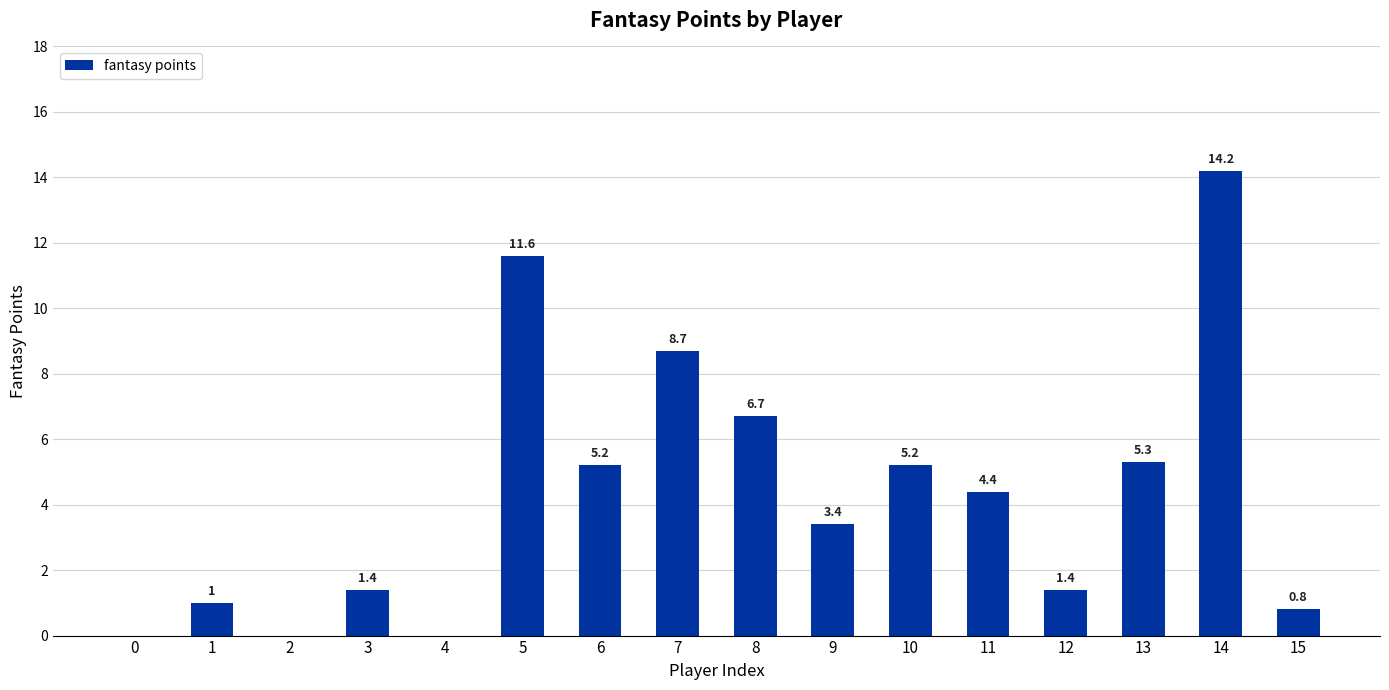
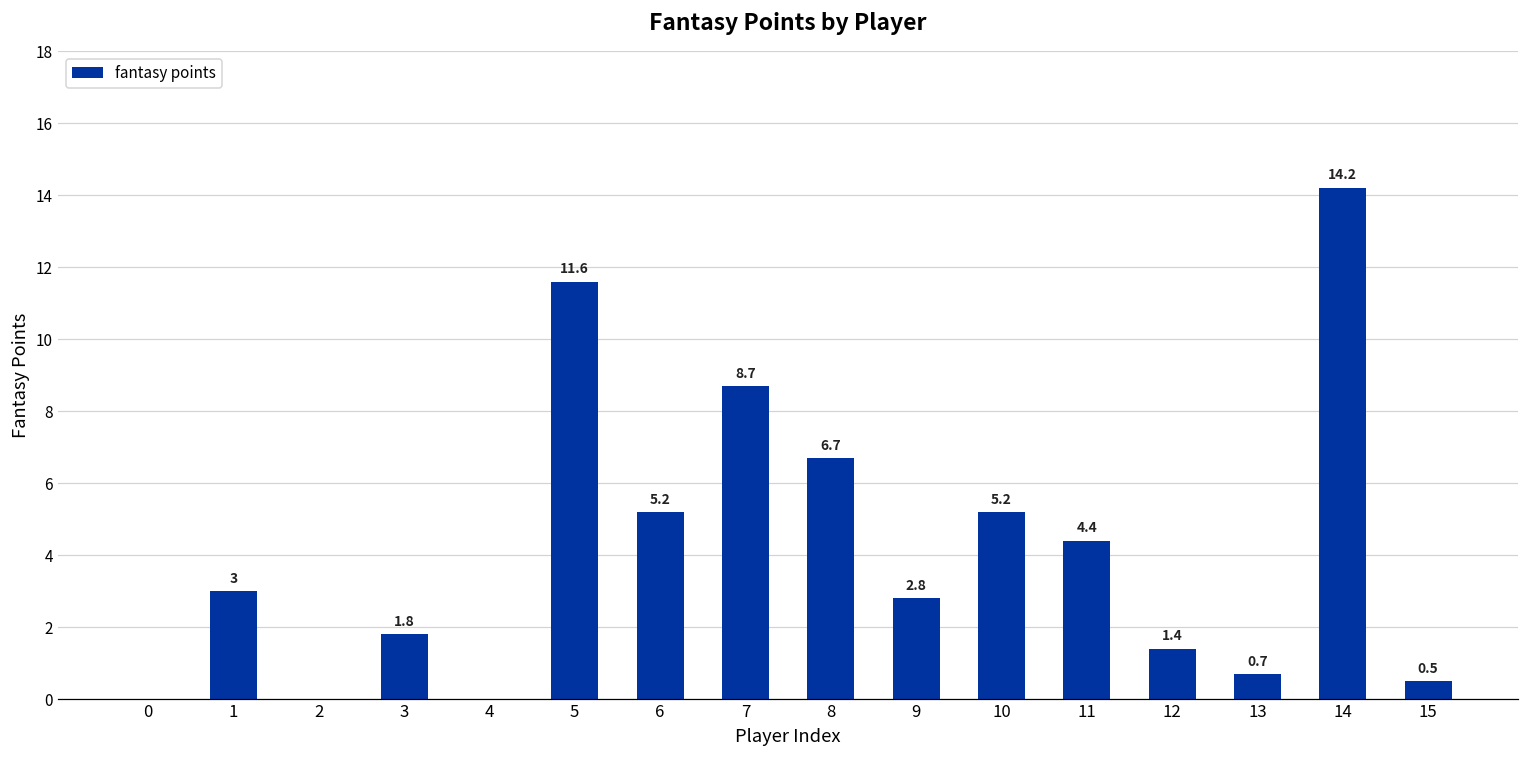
  {
-   "1": 1,
-   "3": 1.4,
+   "1": 3,
+   "3": 1.8,
    "5": 11.6,
    "6": 5.2,
    "7": 8.7,
    "8": 6.7,
-   "9": 3.4,
+   "9": 2.8,
    "10": 5.2,
    "11": 4.4,
    "12": 1.4,
-   "13": 5.3,
+   "13": 0.7,
    "14": 14.2,
-   "15": 0.8
+   "15": 0.5
  }
